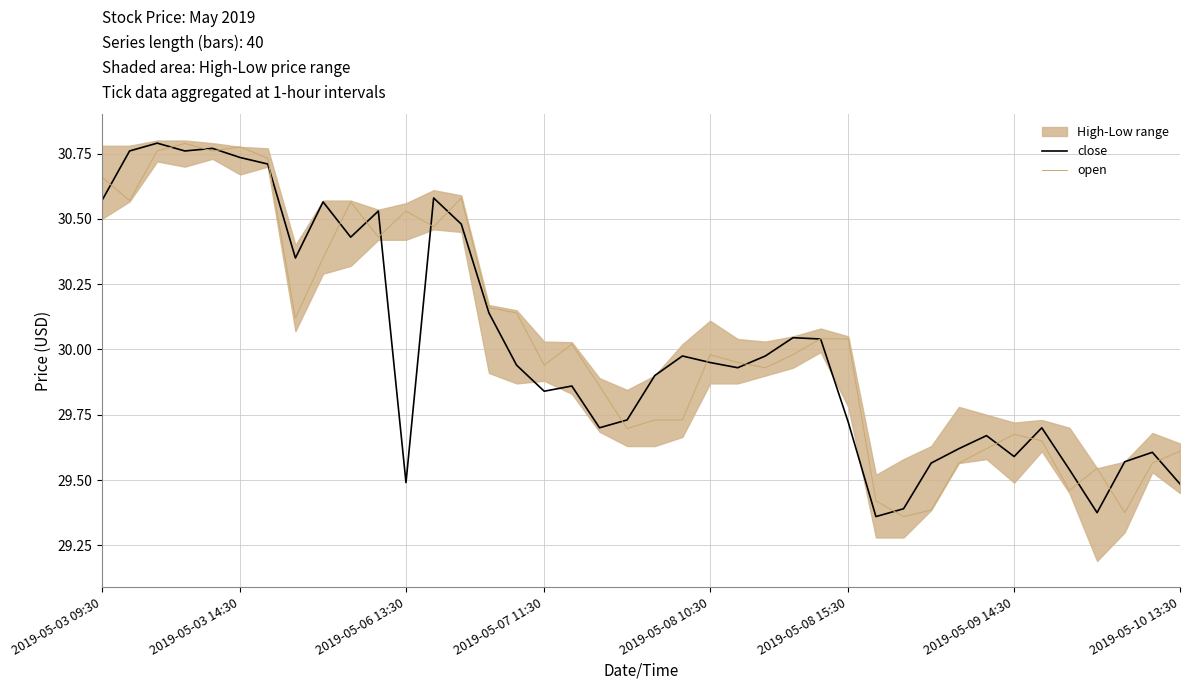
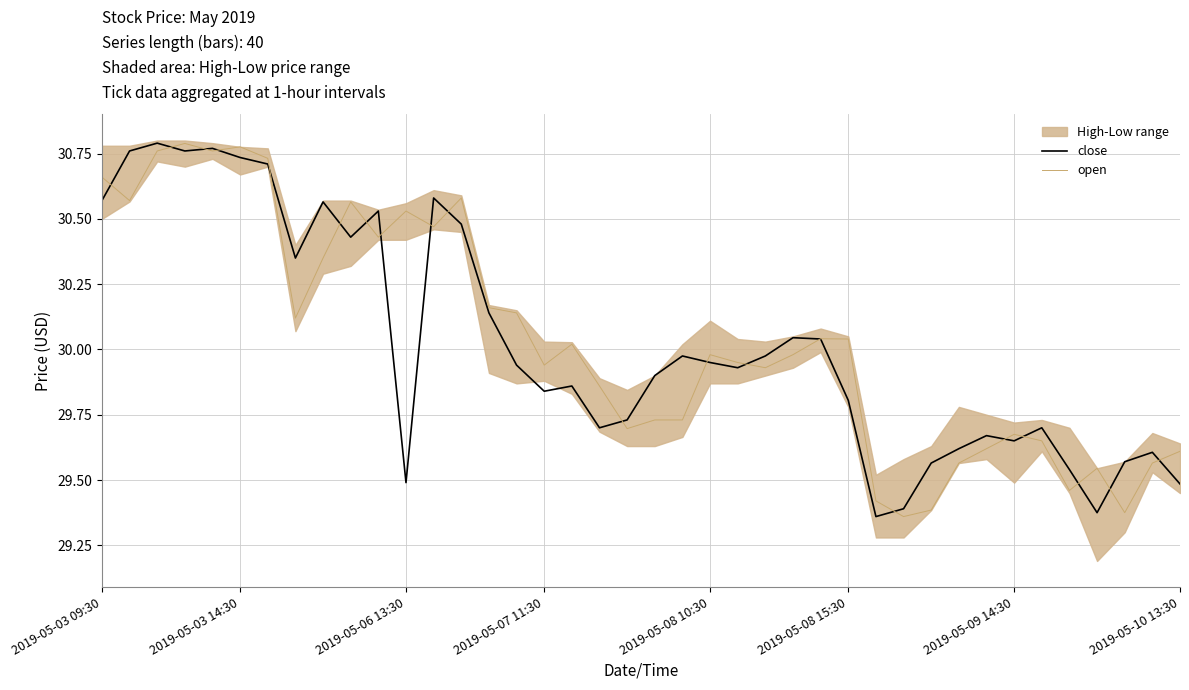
  {
    "close": {
      "2019-05-03 09:30": 30.57,
      "2019-05-03 14:30": 30.74,
      "2019-05-06 13:30": 29.49,
      "2019-05-07 11:30": 29.84,
      "2019-05-08 10:30": 29.95,
-     "2019-05-08 15:30": 29.72,
-     "2019-05-09 14:30": 29.59,
+     "2019-05-08 15:30": 29.81,
+     "2019-05-09 14:30": 29.65,
      "2019-05-10 13:30": 29.49
    }
  }
